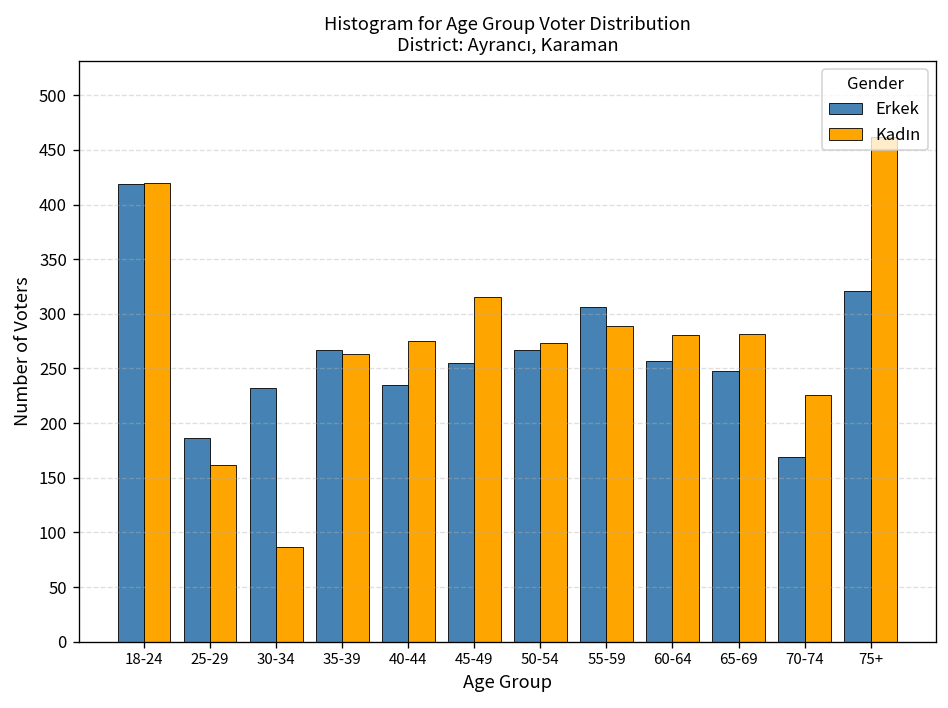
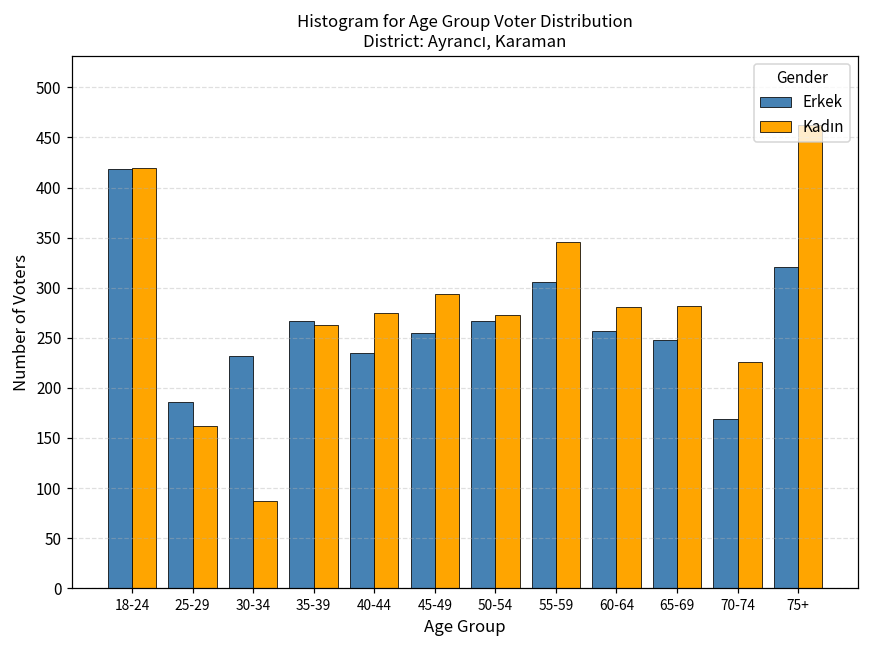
  {
    "Erkek": {
      "18-24": 420,
      "25-29": 190,
      "30-34": 230,
      "35-39": 270,
      "40-44": 240,
      "45-49": 260,
      "50-54": 270,
      "55-59": 310,
      "60-64": 260,
      "65-69": 250,
      "70-74": 170,
      "75+": 320
    },
    "Kadın": {
      "18-24": 420,
      "25-29": 160,
      "30-34": 90,
      "35-39": 260,
      "40-44": 280,
-     "45-49": 320,
+     "45-49": 290,
      "50-54": 270,
-     "55-59": 290,
+     "55-59": 350,
      "60-64": 280,
      "65-69": 280,
      "70-74": 230
    }
  }
